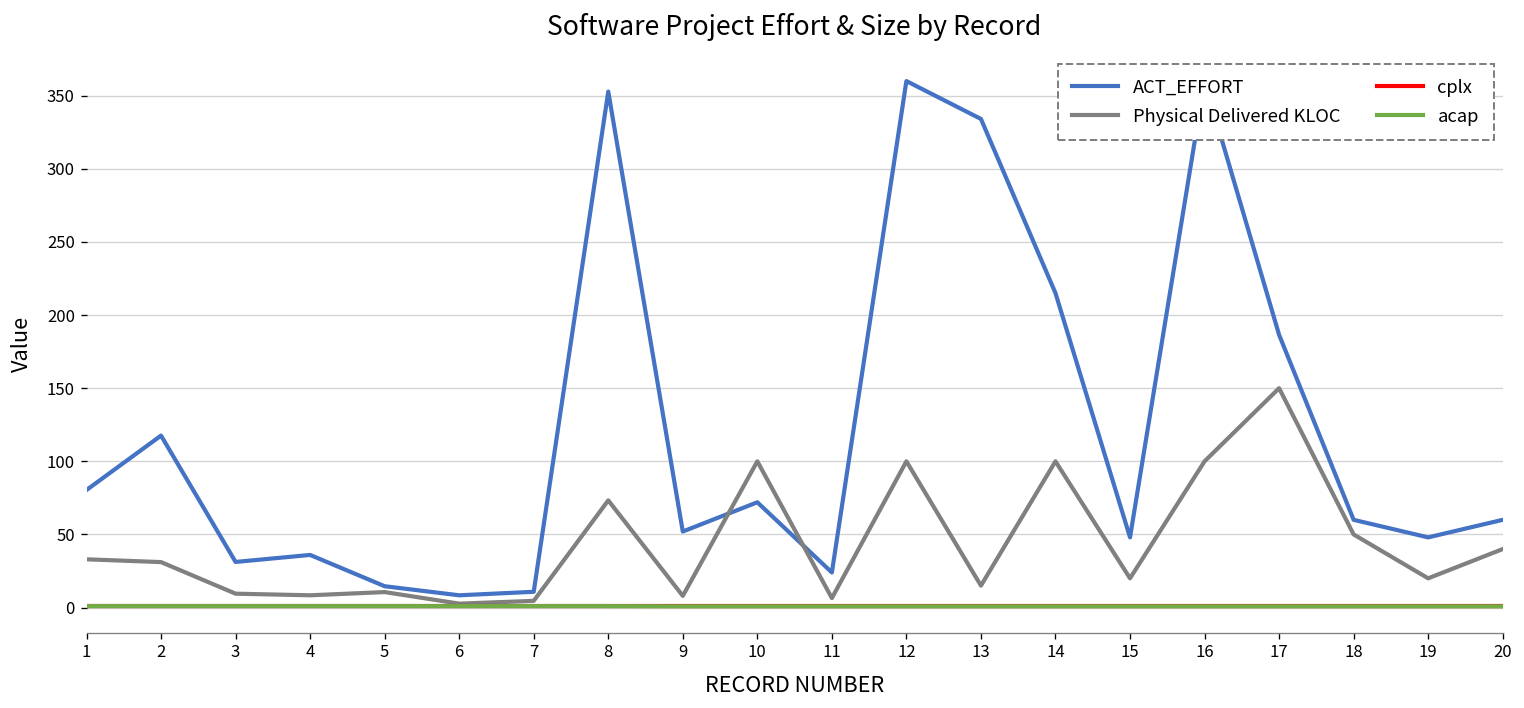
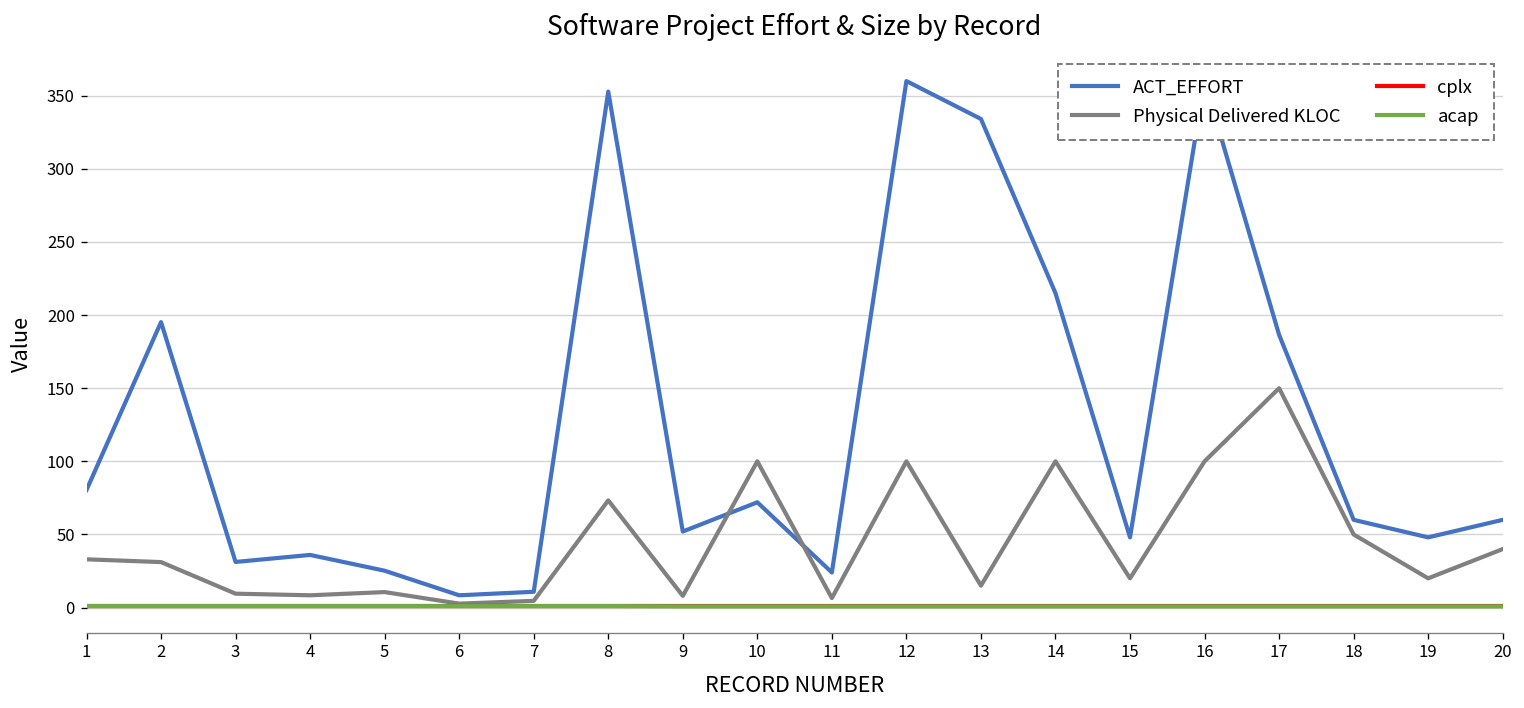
  {
    "ACT_EFFORT": {
      "1": 80,
-     "2": 118,
+     "2": 195,
      "3": 31,
      "4": 36,
-     "5": 15,
+     "5": 25,
      "6": 8,
      "7": 11,
      "8": 353,
      "9": 52,
      "10": 72,
      "11": 24,
      "12": 360,
      "13": 334,
      "14": 215,
      "15": 48,
      "17": 187,
      "18": 60,
      "19": 48,
      "20": 60
    },
    "Physical Delivered KLOC": {
      "1": 33,
      "2": 31,
      "3": 10,
      "4": 8,
      "5": 11,
      "7": 5,
      "8": 73,
      "9": 8,
      "10": 100,
      "11": 7,
      "12": 100,
      "13": 15,
      "14": 100,
      "15": 20,
      "16": 100,
      "17": 150,
      "18": 50,
      "19": 20,
      "20": 40
    },
    "acap": {
      "1": 1,
      "2": 1,
      "3": 1,
      "4": 1,
      "5": 1,
      "7": 1,
      "8": 1,
      "9": 1,
      "10": 1,
      "11": 1,
      "12": 1,
      "13": 1,
      "14": 1,
      "15": 1,
      "16": 1,
      "17": 1,
      "18": 1,
      "19": 1,
      "20": 1
    }
  }
